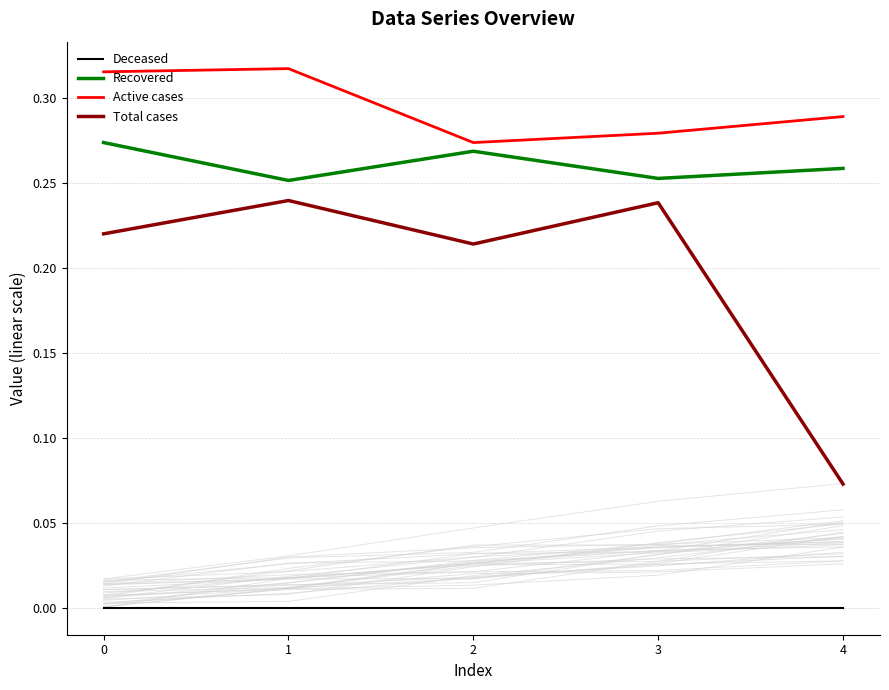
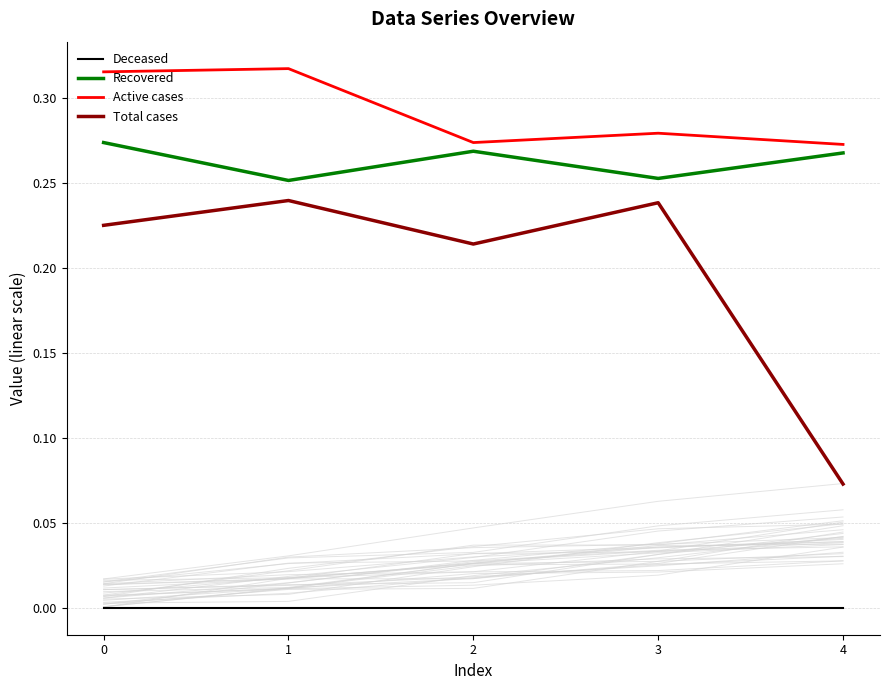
  {
    "Deceased": {
      "1": 0.000,
      "2": 0.000,
      "3": 0.000,
      "4": 0.000
    },
    "Recovered": {
      "0": 0.274,
      "1": 0.251,
      "2": 0.269,
      "3": 0.253,
-     "4": 0.259
+     "4": 0.268
    },
    "Active cases": {
      "0": 0.315,
      "1": 0.317,
      "2": 0.274,
      "3": 0.279,
-     "4": 0.289
+     "4": 0.273
    },
    "Total cases": {
-     "0": 0.220,
+     "0": 0.225,
      "1": 0.240,
      "2": 0.214,
      "3": 0.238
    }
  }
